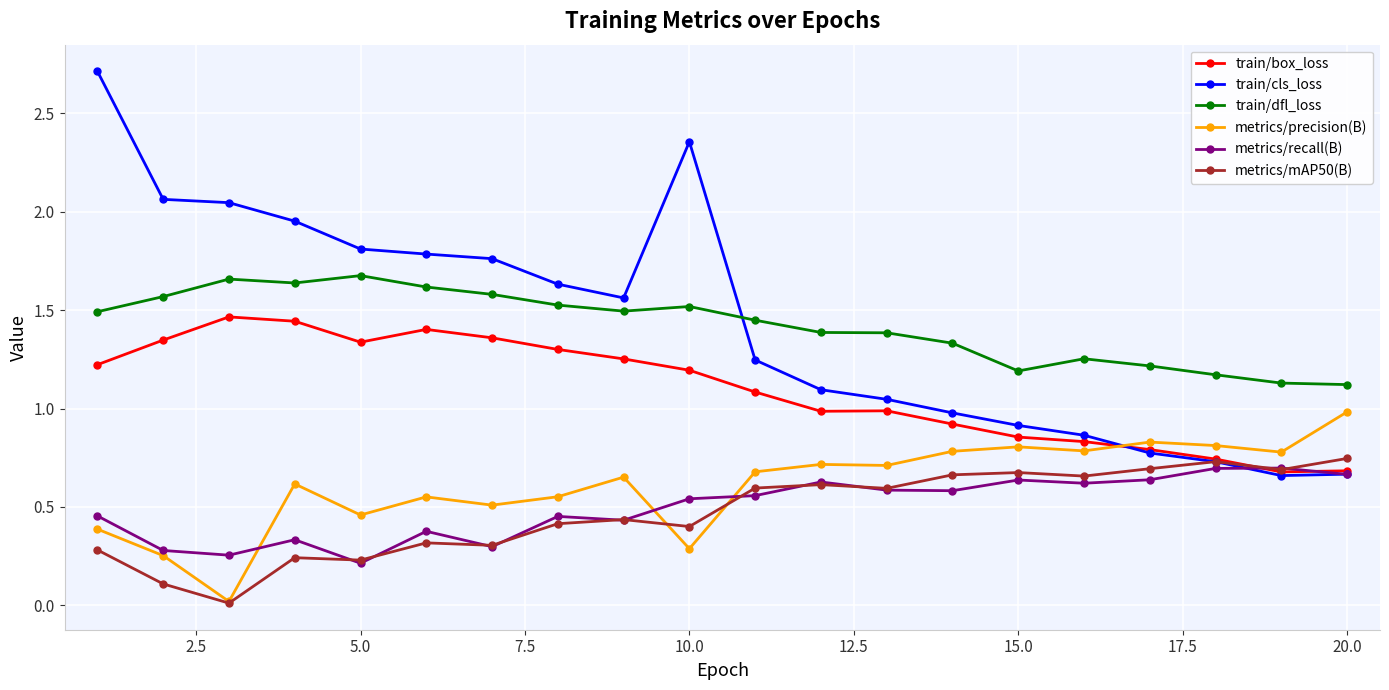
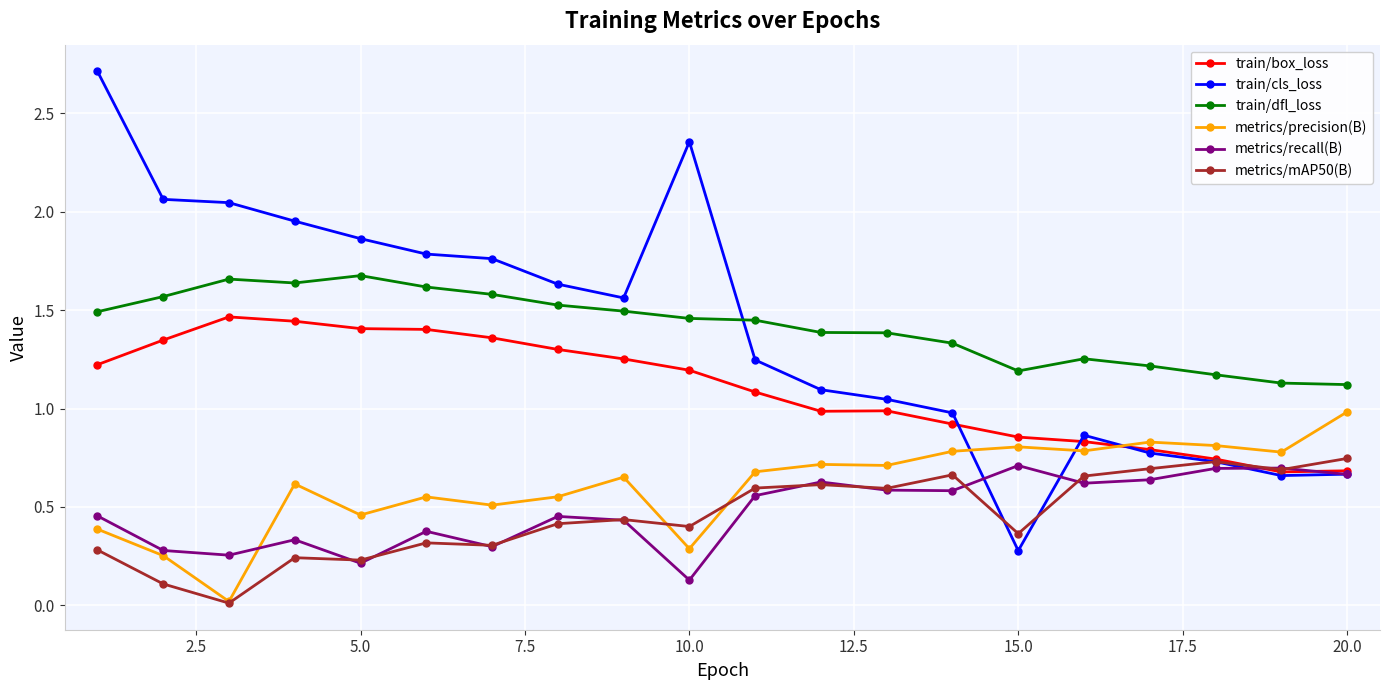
  {
    "train/box_loss": {
-     "5.0": 1.34,
+     "5.0": 1.41,
      "10.0": 1.19,
      "15.0": 0.86,
      "20.0": 0.68
    },
    "train/cls_loss": {
-     "5.0": 1.81,
+     "5.0": 1.86,
      "10.0": 2.36,
-     "15.0": 0.91
+     "15.0": 0.28
    },
    "train/dfl_loss": {
      "5.0": 1.68,
-     "10.0": 1.52,
+     "10.0": 1.46,
      "15.0": 1.19,
      "20.0": 1.12
    },
    "metrics/precision(B)": {
      "5.0": 0.46,
      "10.0": 0.29,
      "15.0": 0.81,
      "20.0": 0.98
    },
    "metrics/recall(B)": {
      "5.0": 0.21,
-     "10.0": 0.54,
-     "15.0": 0.64
+     "10.0": 0.13,
+     "15.0": 0.71
    },
    "metrics/mAP50(B)": {
      "5.0": 0.23,
      "10.0": 0.40,
-     "15.0": 0.67,
+     "15.0": 0.36,
      "20.0": 0.75
    }
  }
